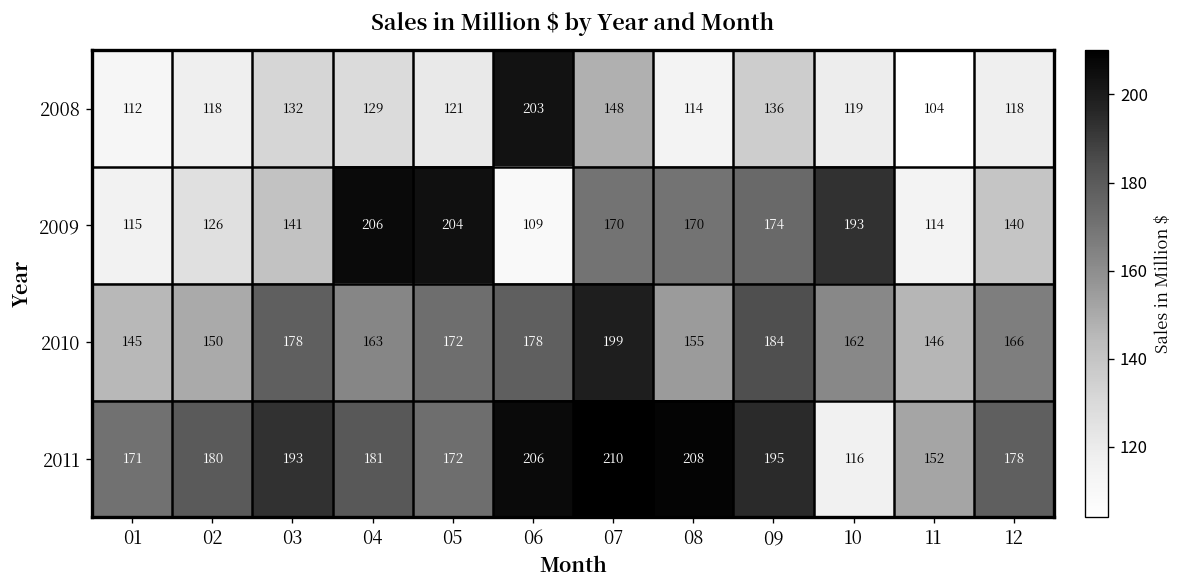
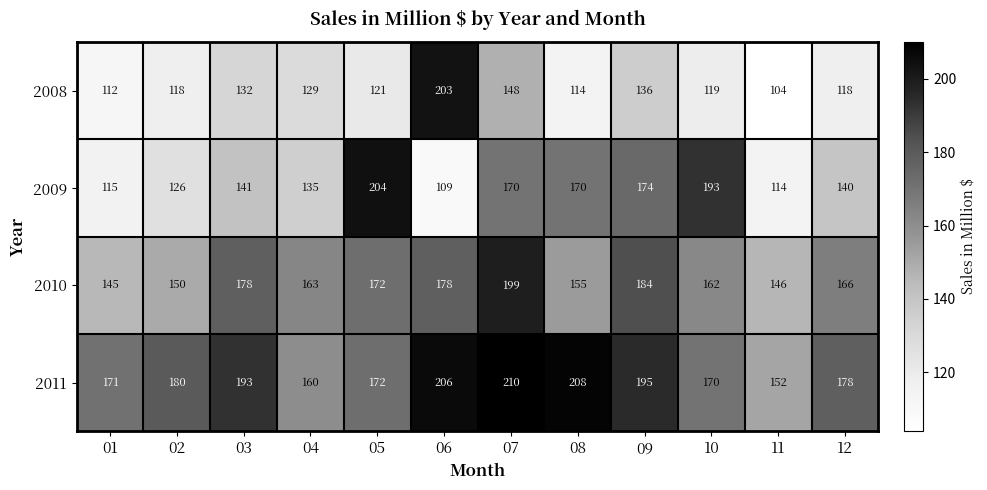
  {
    "2008": {
      "01": 112,
      "02": 118,
      "03": 132,
      "04": 129,
      "05": 121,
      "06": 203,
      "07": 148,
      "08": 114,
      "09": 136,
      "10": 119,
      "11": 104,
      "12": 118
    },
    "2009": {
      "01": 115,
      "02": 126,
      "03": 141,
-     "04": 206,
+     "04": 135,
      "05": 204,
      "06": 109,
      "07": 170,
      "08": 170,
      "09": 174,
      "10": 193,
      "11": 114,
      "12": 140
    },
    "2010": {
      "01": 145,
      "02": 150,
      "03": 178,
      "04": 163,
      "05": 172,
      "06": 178,
      "07": 199,
      "08": 155,
      "09": 184,
      "10": 162,
      "11": 146,
      "12": 166
    },
    "2011": {
      "01": 171,
      "02": 180,
      "03": 193,
-     "04": 181,
+     "04": 160,
      "05": 172,
      "06": 206,
      "07": 210,
      "08": 208,
      "09": 195,
-     "10": 116,
+     "10": 170,
      "11": 152,
      "12": 178
    }
  }
